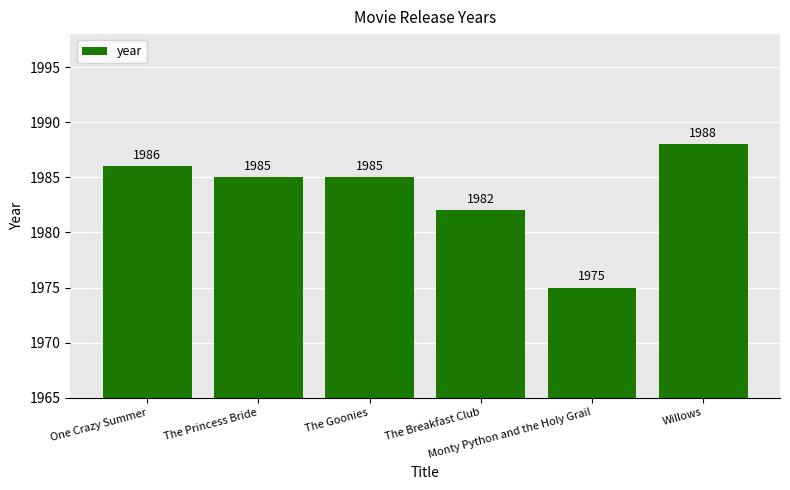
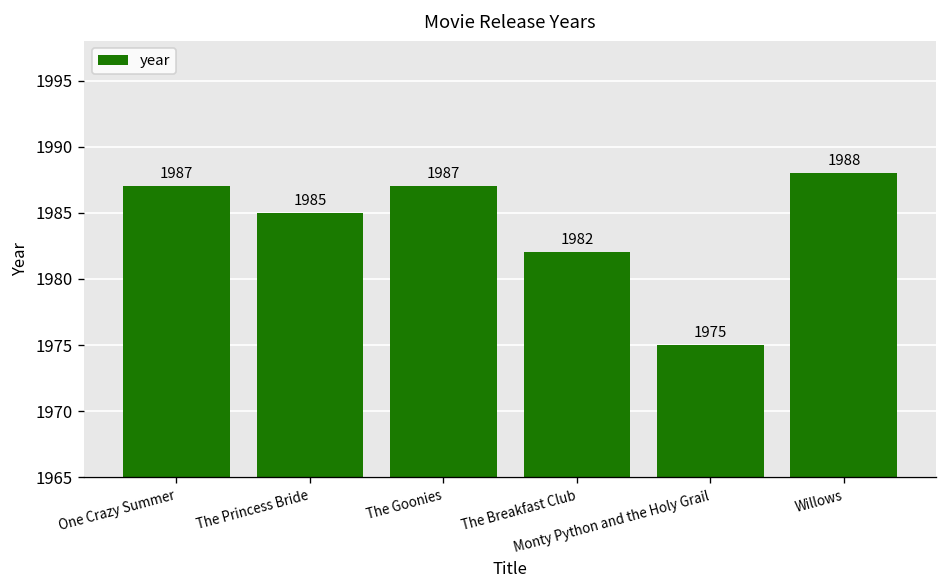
  {
-   "One Crazy Summer": 1986,
+   "One Crazy Summer": 1987,
    "The Princess Bride": 1985,
-   "The Goonies": 1985,
+   "The Goonies": 1987,
    "The Breakfast Club": 1982,
    "Monty Python and the Holy Grail": 1975,
    "Willows": 1988
  }
